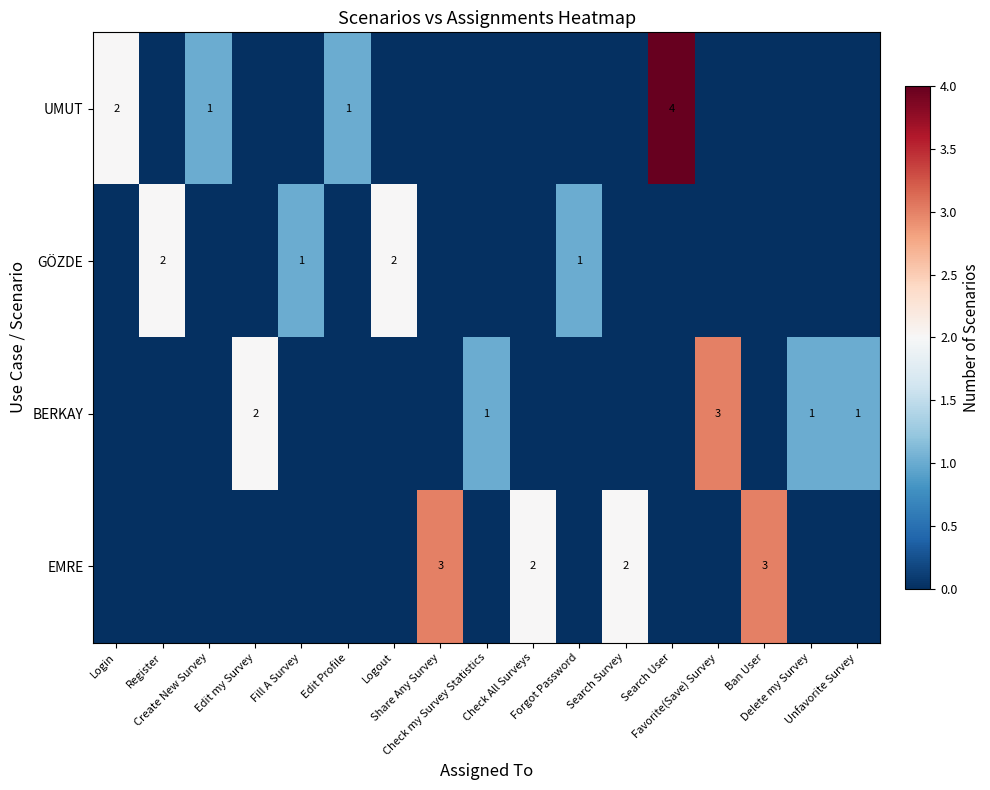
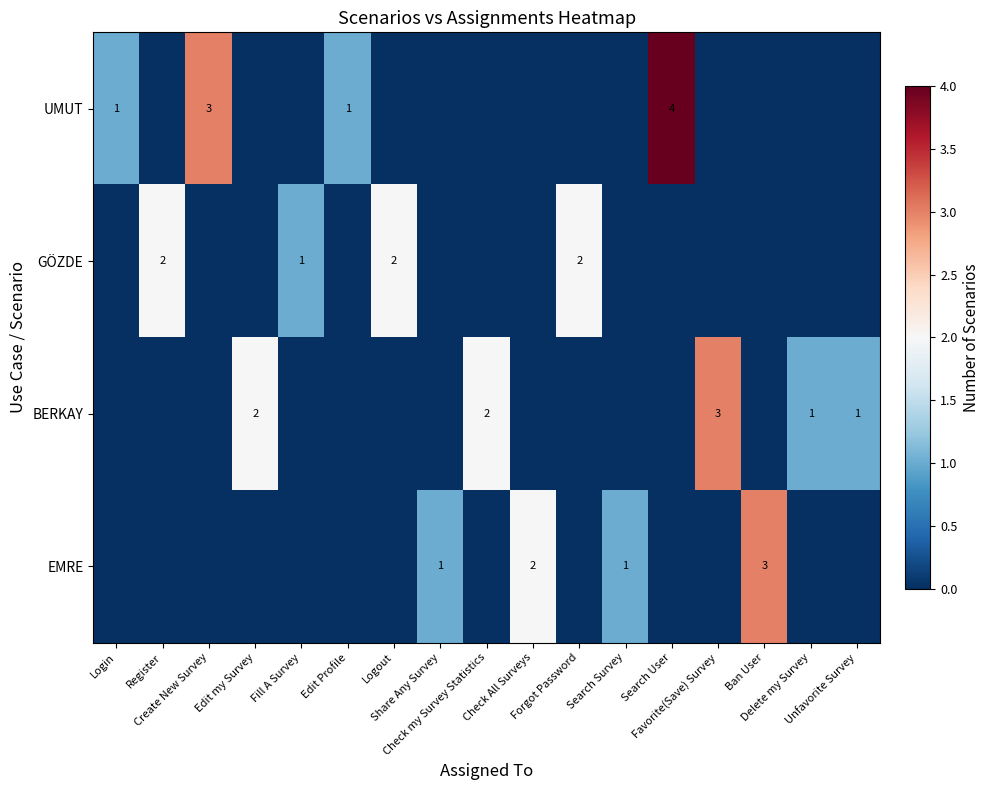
  {
    "UMUT": {
-     "Login": 2,
-     "Create New Survey": 1,
+     "Login": 1,
+     "Create New Survey": 3,
      "Edit Profile": 1,
      "Search User": 4
    },
    "GÖZDE": {
      "Register": 2,
      "Fill A Survey": 1,
      "Logout": 2,
-     "Forgot Password": 1
+     "Forgot Password": 2
    },
    "BERKAY": {
      "Edit my Survey": 2,
-     "Check my Survey Statistics": 1,
+     "Check my Survey Statistics": 2,
      "Favorite(Save) Survey": 3,
      "Delete my Survey": 1,
      "Unfavorite Survey": 1
    },
    "EMRE": {
-     "Share Any Survey": 3,
+     "Share Any Survey": 1,
      "Check All Surveys": 2,
-     "Search Survey": 2,
+     "Search Survey": 1,
      "Ban User": 3
    }
  }
